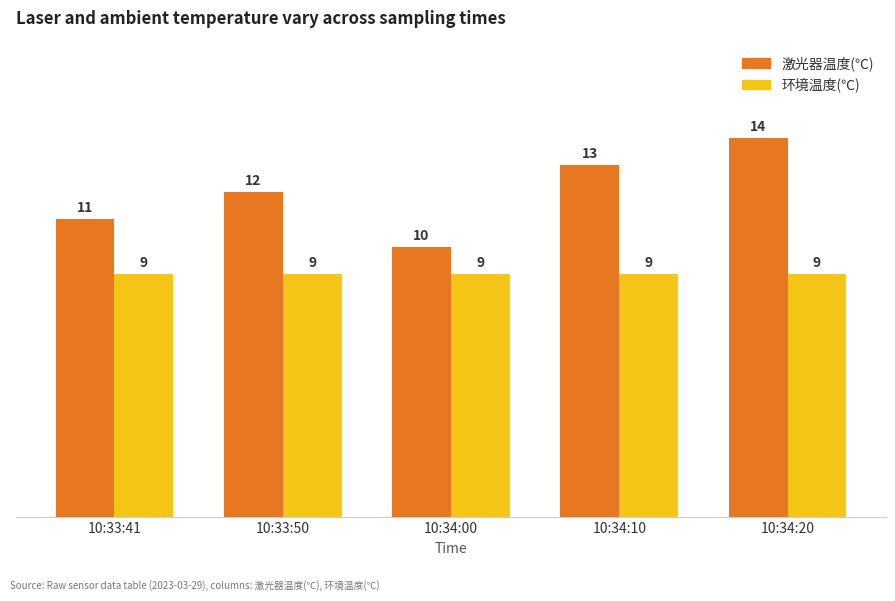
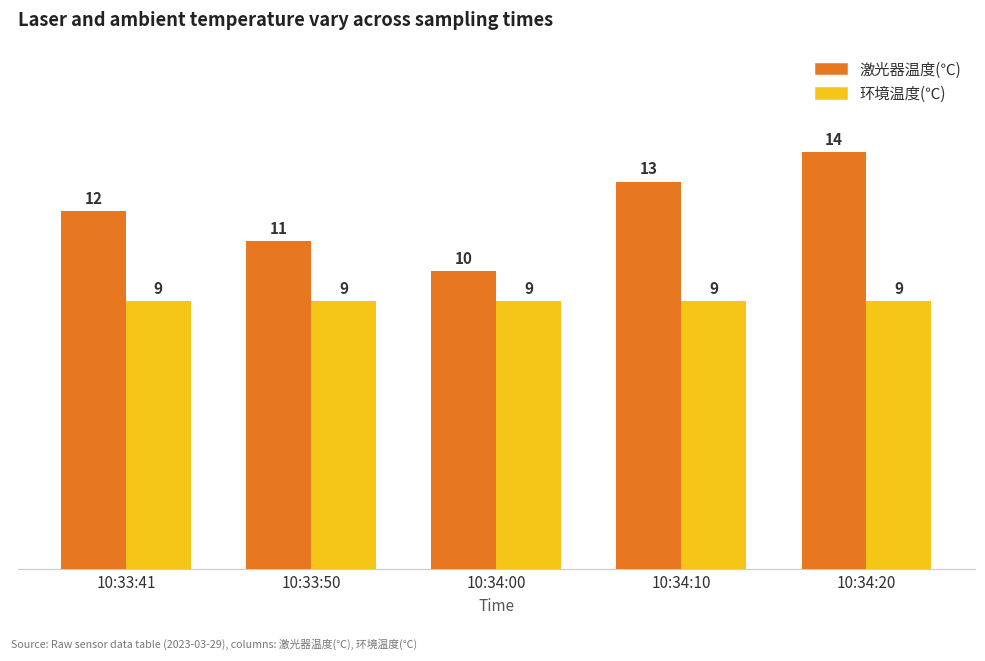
  {
    "激光器温度(℃)": {
-     "10:33:41": 11,
-     "10:33:50": 12,
+     "10:33:41": 12,
+     "10:33:50": 11,
      "10:34:00": 10,
      "10:34:10": 13,
      "10:34:20": 14
    },
    "环境温度(℃)": {
      "10:33:41": 9,
      "10:33:50": 9,
      "10:34:00": 9,
      "10:34:10": 9,
      "10:34:20": 9
    }
  }
